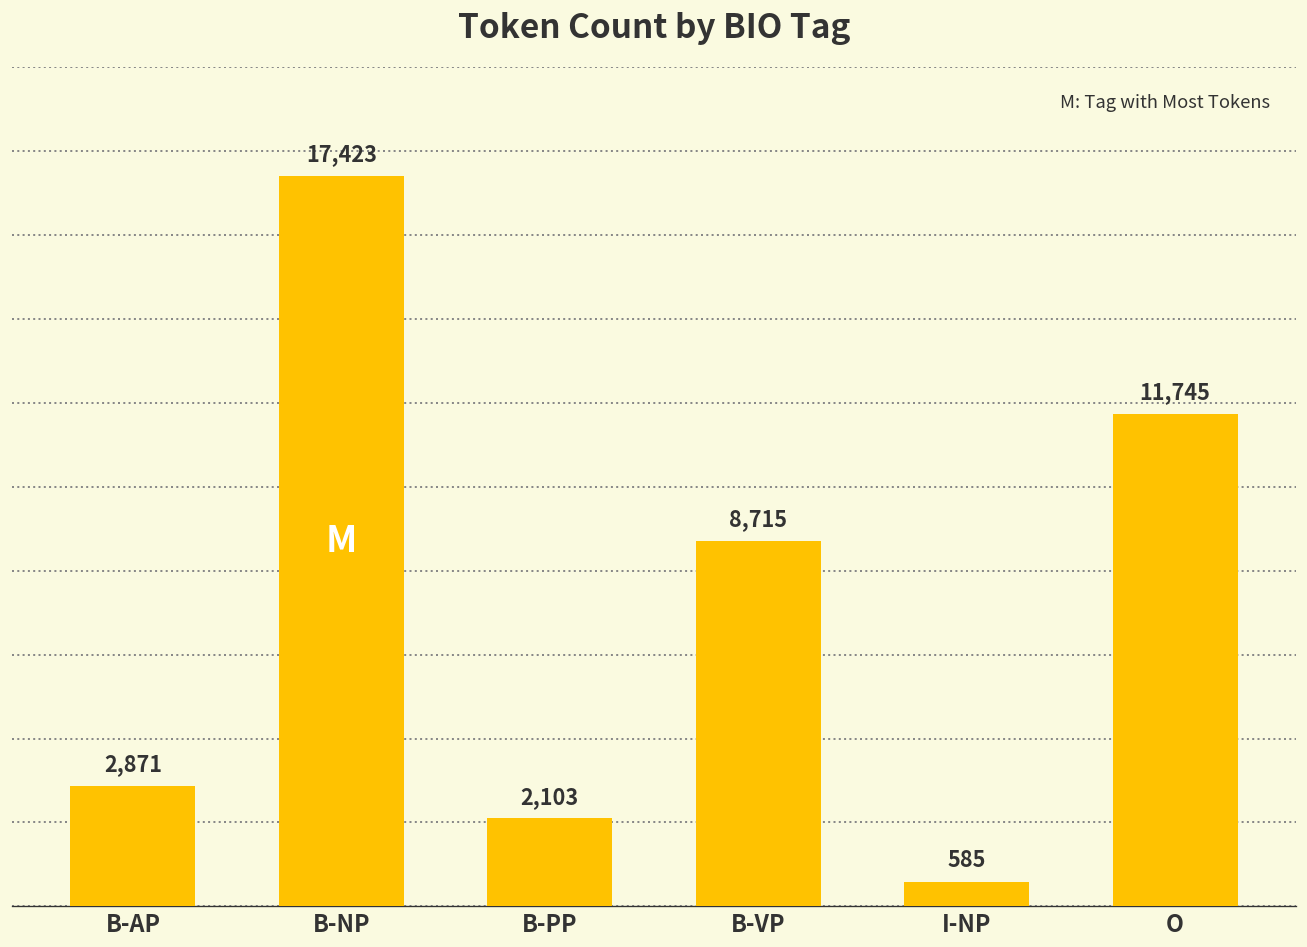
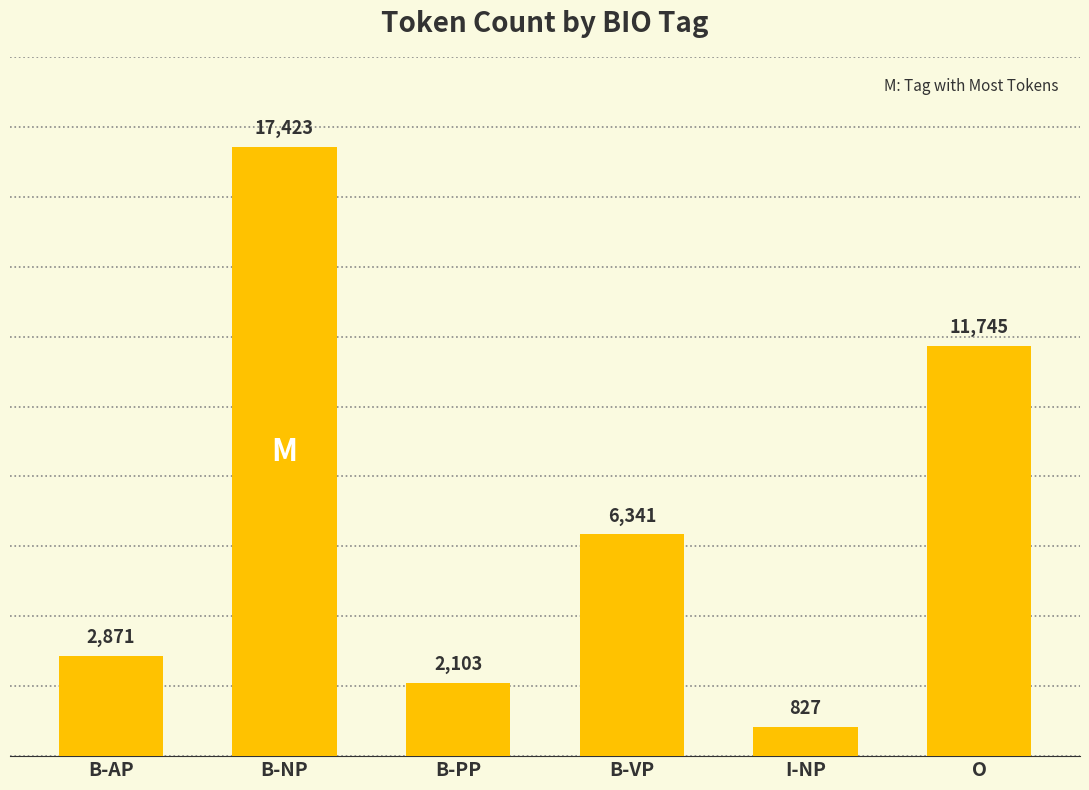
  {
    "B-AP": "2,871",
    "B-NP": "17,423",
    "B-PP": "2,103",
-   "B-VP": "8,715",
-   "I-NP": "585",
+   "B-VP": "6,341",
+   "I-NP": "827",
    "O": "11,745"
  }
